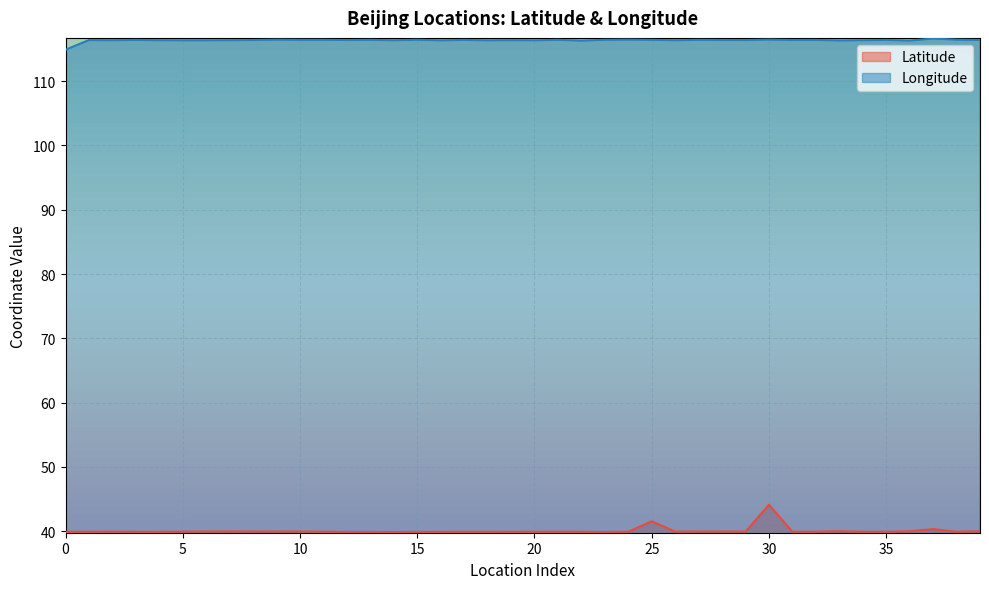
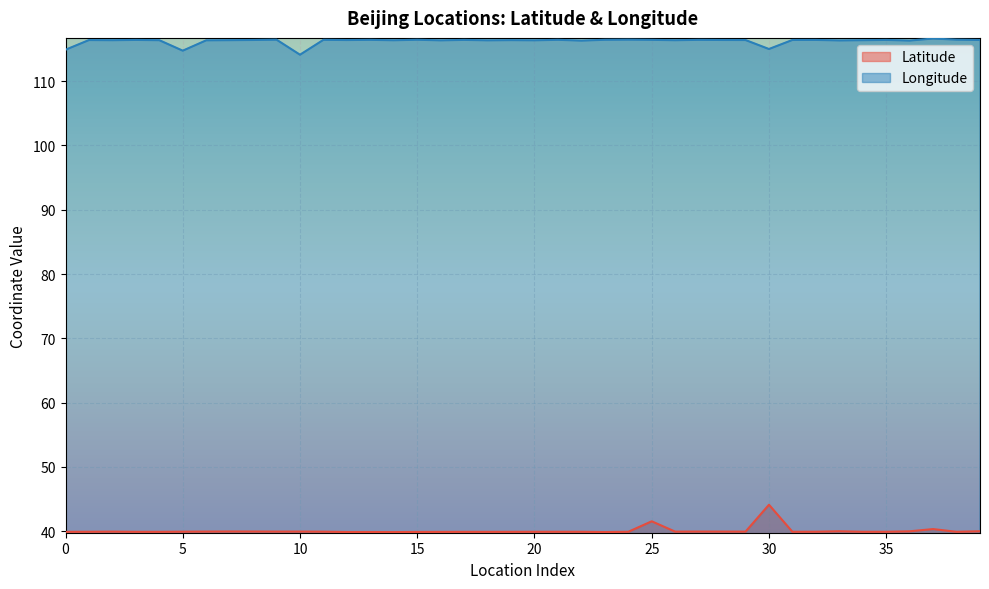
  {
    "Latitude": {
      "0": 40,
      "5": 40,
      "10": 40,
      "15": 40,
      "20": 40,
      "25": 42,
      "30": 44,
      "35": 40
    },
    "Longitude": {
      "0": 115,
-     "5": 116,
-     "10": 116,
+     "5": 115,
+     "10": 114,
      "15": 116,
      "20": 116,
      "25": 116,
-     "30": 116,
+     "30": 115,
      "35": 116
    }
  }
